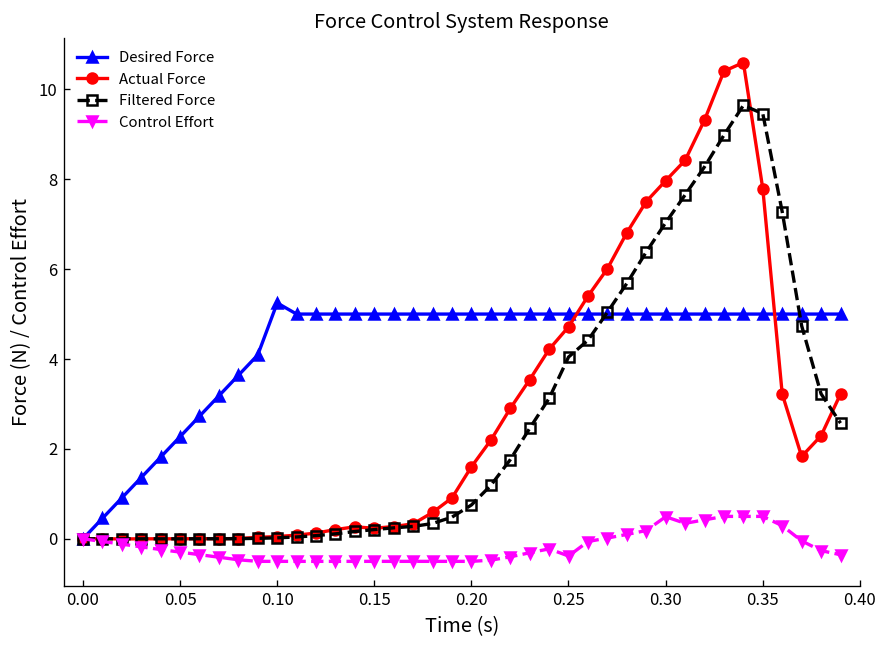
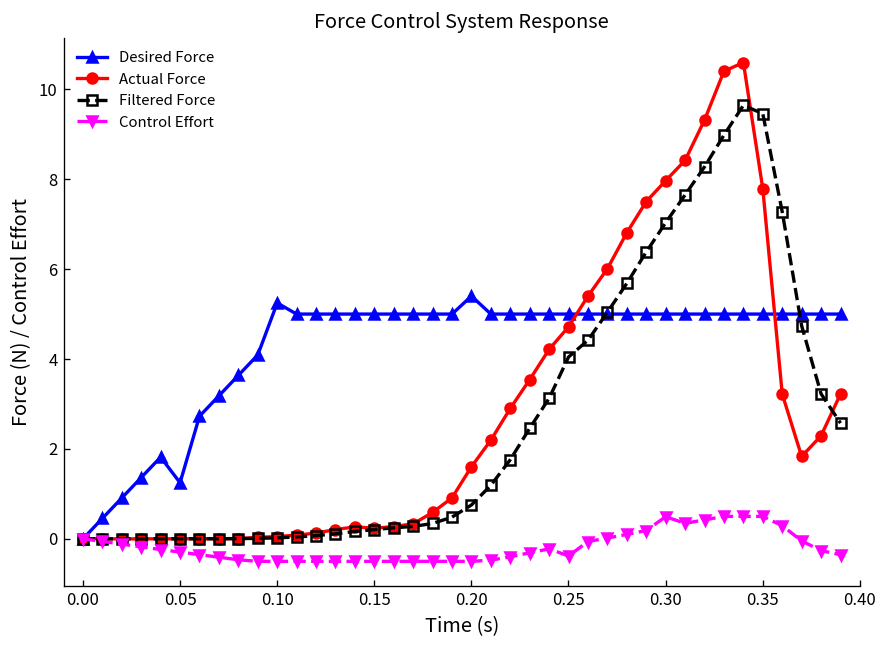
  {
    "Desired Force": {
-     "0.05": 2.3,
+     "0.05": 1.2,
      "0.10": 5.2,
      "0.15": 5.0,
-     "0.20": 5.0,
+     "0.20": 5.4,
      "0.25": 5.0,
      "0.30": 5.0,
      "0.35": 5.0
    },
    "Actual Force": {
      "0.20": 1.6,
      "0.25": 4.7,
      "0.30": 8.0,
      "0.35": 7.8
    },
    "Filtered Force": {
      "0.20": 0.8,
      "0.25": 4.0,
      "0.30": 7.0,
      "0.35": 9.5
    },
    "Control Effort": {
      "0.05": -0.3,
      "0.10": -0.5,
      "0.15": -0.5,
      "0.20": -0.5,
      "0.25": -0.4,
      "0.30": 0.5,
      "0.35": 0.5
    }
  }
